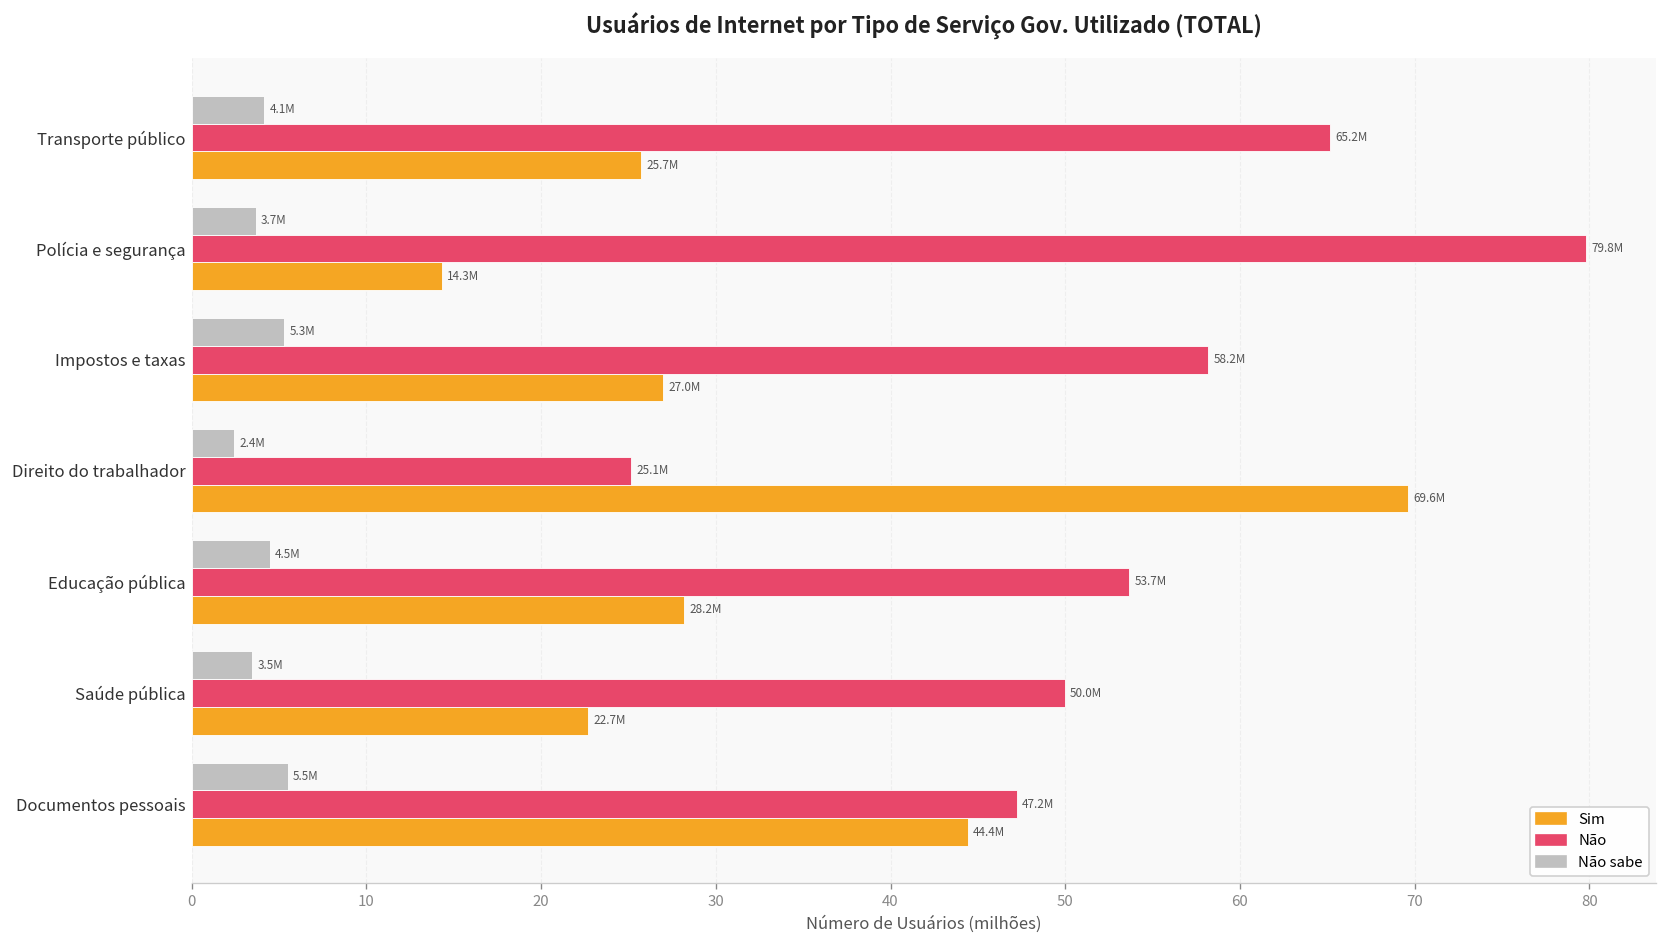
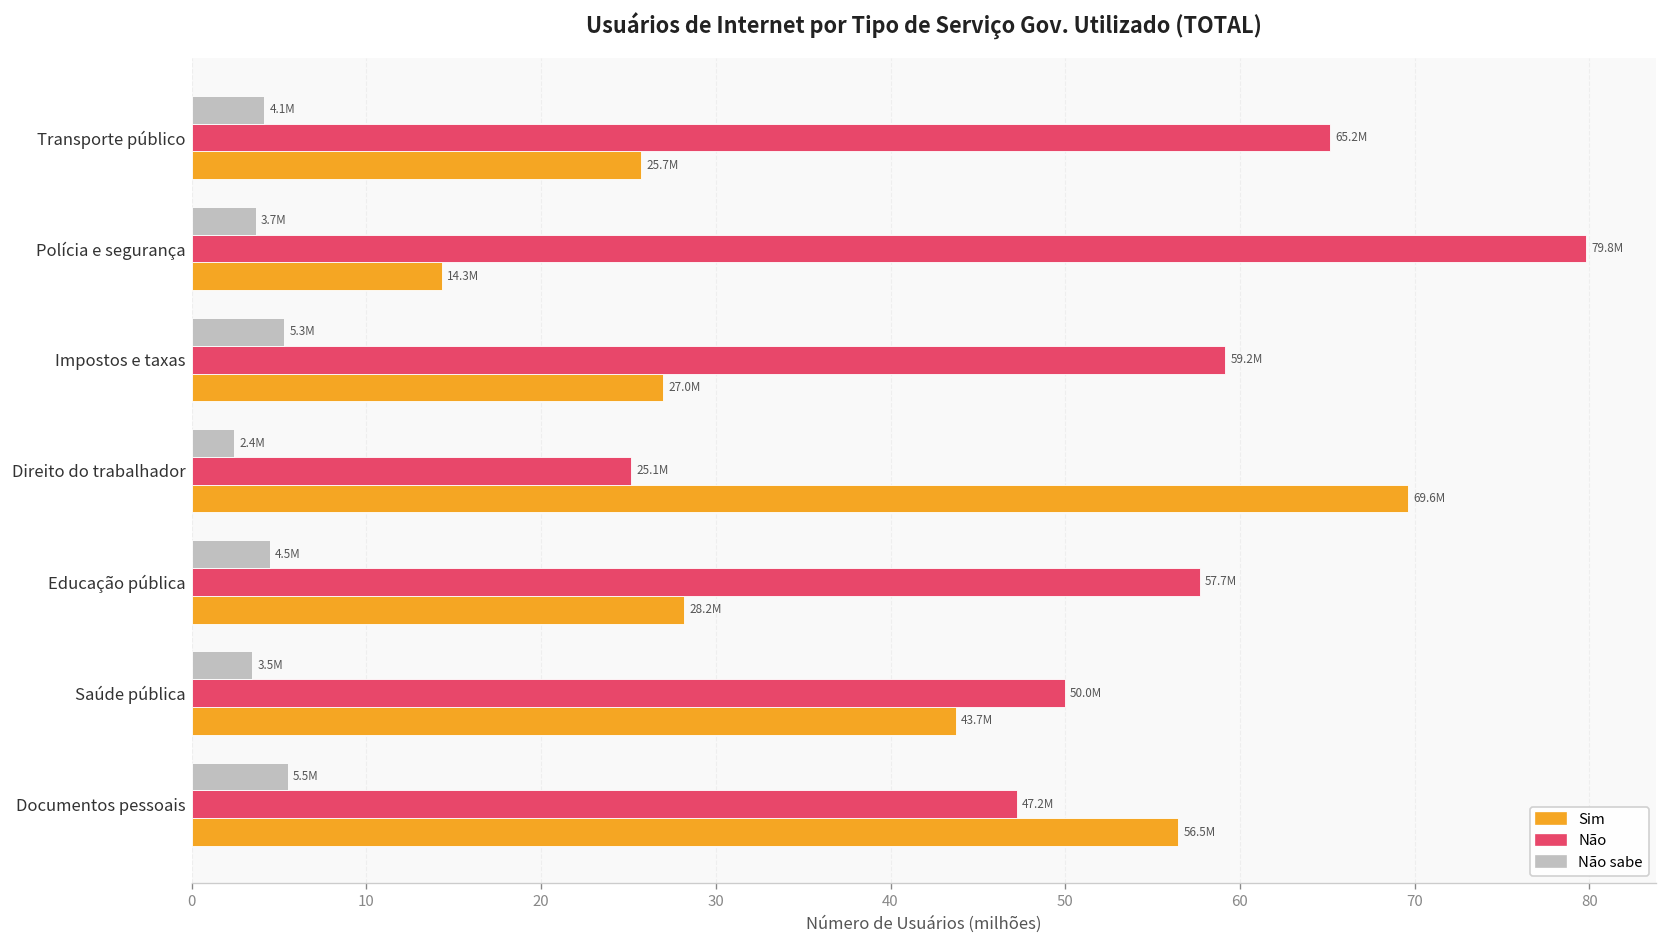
  {
    "Sim": {
      "Transporte público": "25.7M",
      "Polícia e segurança": "14.3M",
      "Impostos e taxas": "27.0M",
      "Direito do trabalhador": "69.6M",
      "Educação pública": "28.2M",
-     "Saúde pública": "22.7M",
-     "Documentos pessoais": "44.4M"
+     "Saúde pública": "43.7M",
+     "Documentos pessoais": "56.5M"
    },
    "Não": {
      "Transporte público": "65.2M",
      "Polícia e segurança": "79.8M",
-     "Impostos e taxas": "58.2M",
+     "Impostos e taxas": "59.2M",
      "Direito do trabalhador": "25.1M",
-     "Educação pública": "53.7M",
+     "Educação pública": "57.7M",
      "Saúde pública": "50.0M",
      "Documentos pessoais": "47.2M"
    },
    "Não sabe": {
      "Transporte público": "4.1M",
      "Polícia e segurança": "3.7M",
      "Impostos e taxas": "5.3M",
      "Direito do trabalhador": "2.4M",
      "Educação pública": "4.5M",
      "Saúde pública": "3.5M",
      "Documentos pessoais": "5.5M"
    }
  }
